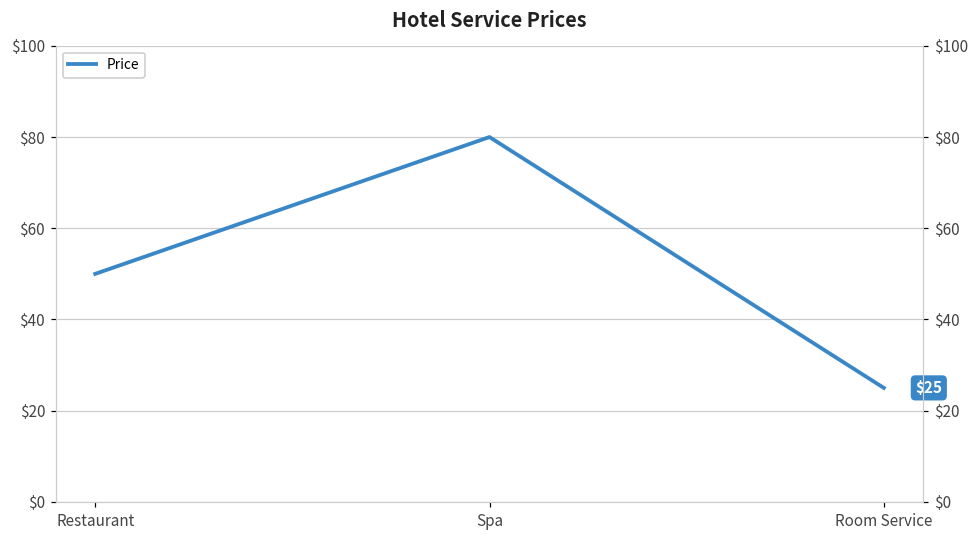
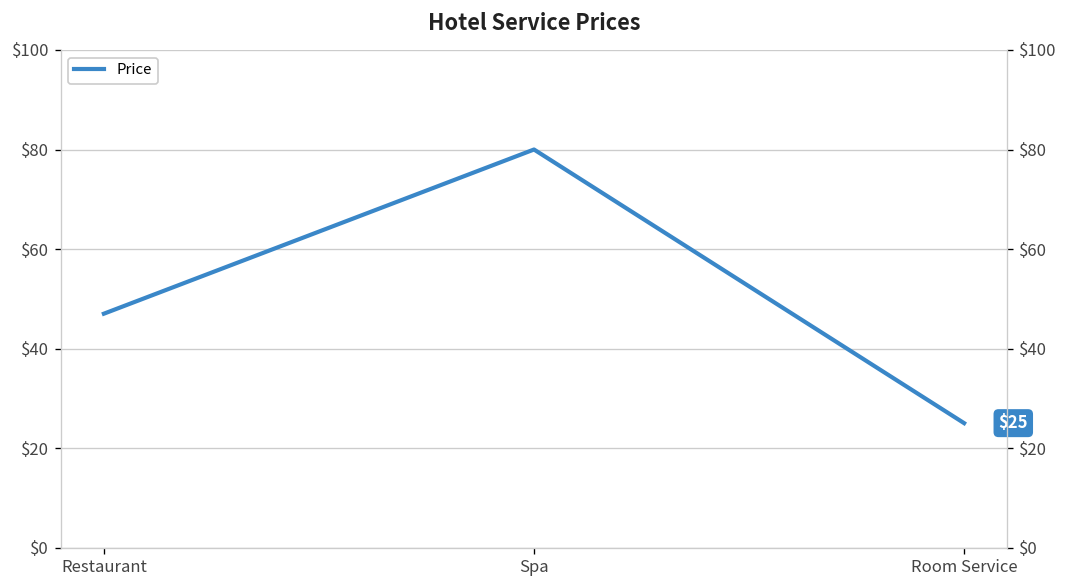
  {
-   "Restaurant": "$50",
+   "Restaurant": "$47",
    "Spa": "$80",
    "Room Service": "$25"
  }
